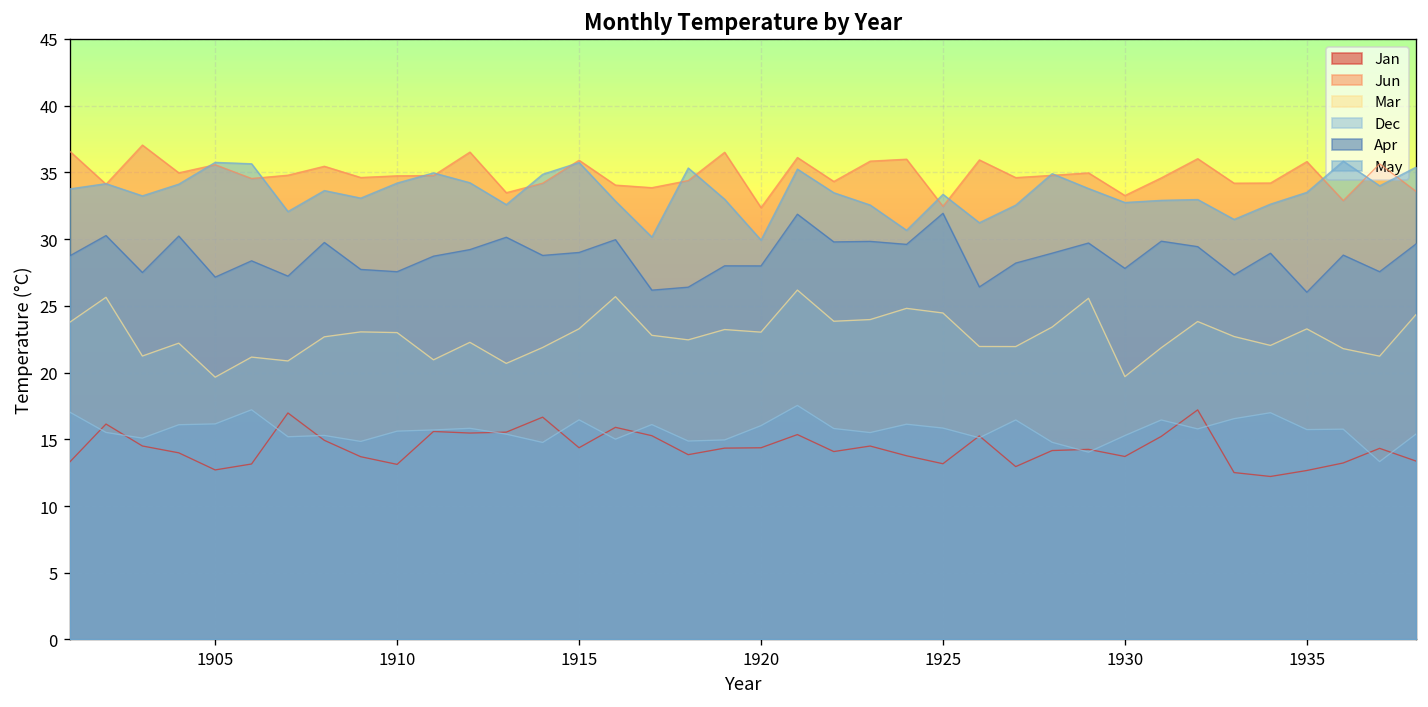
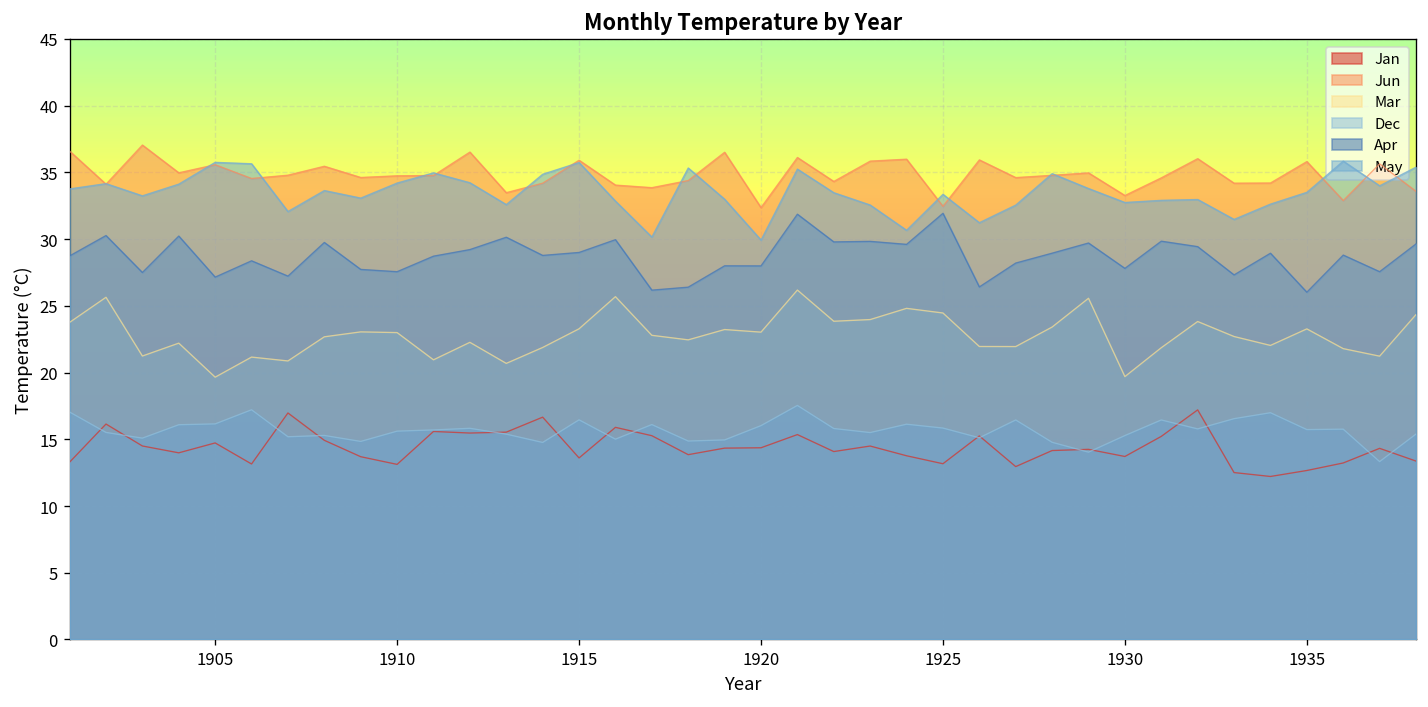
  {
    "Jan": {
-     "1905": 12.7,
+     "1905": 14.7,
      "1910": 13.1,
-     "1915": 14.4,
+     "1915": 13.6,
      "1920": 14.4,
      "1925": 13.2,
      "1930": 13.7,
      "1935": 12.7
    },
    "Jun": {
      "1910": 34.7,
      "1920": 32.4,
      "1925": 32.5,
      "1930": 33.3,
      "1935": 35.8
    },
    "Mar": {
      "1905": 19.7,
      "1910": 23.0,
      "1915": 23.3,
      "1920": 23.0,
      "1925": 24.5,
      "1930": 19.7,
      "1935": 23.3
    },
    "Apr": {
      "1905": 27.2,
      "1910": 27.6,
      "1915": 29.0,
      "1920": 28.0,
      "1925": 31.9,
      "1930": 27.8,
      "1935": 26.0
    }
  }
